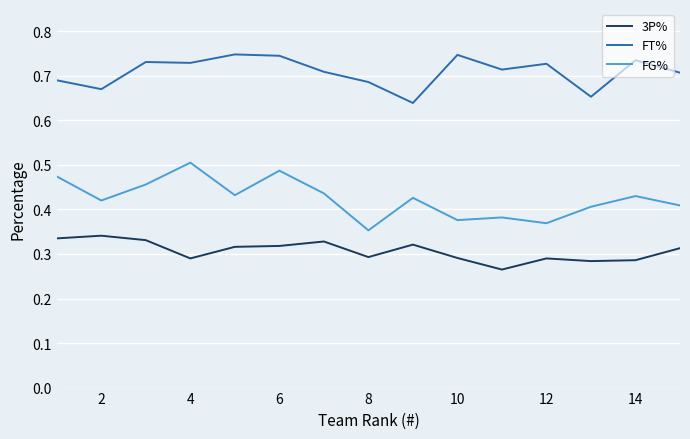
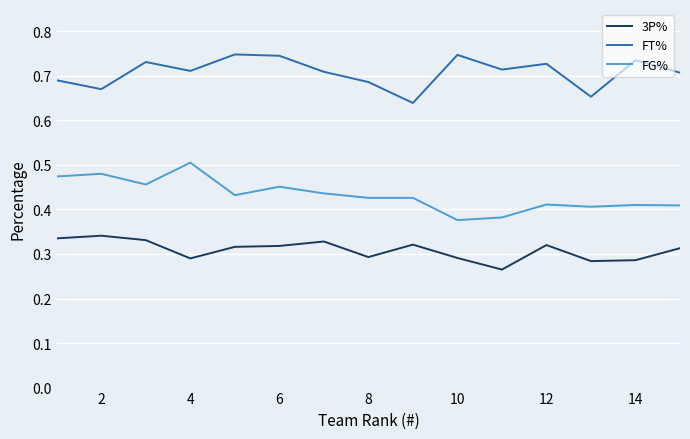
  {
    "3P%": {
      "2": 0.34,
      "4": 0.29,
      "6": 0.32,
      "8": 0.29,
      "10": 0.29,
-     "12": 0.29,
+     "12": 0.32,
      "14": 0.29
    },
    "FT%": {
      "2": 0.67,
-     "4": 0.73,
+     "4": 0.71,
      "6": 0.75,
      "8": 0.69,
      "10": 0.75,
      "12": 0.73
    },
    "FG%": {
-     "2": 0.42,
+     "2": 0.48,
      "4": 0.51,
-     "6": 0.49,
-     "8": 0.35,
+     "6": 0.45,
+     "8": 0.43,
      "10": 0.38,
-     "12": 0.37,
-     "14": 0.43
+     "12": 0.41,
+     "14": 0.41
    }
  }
